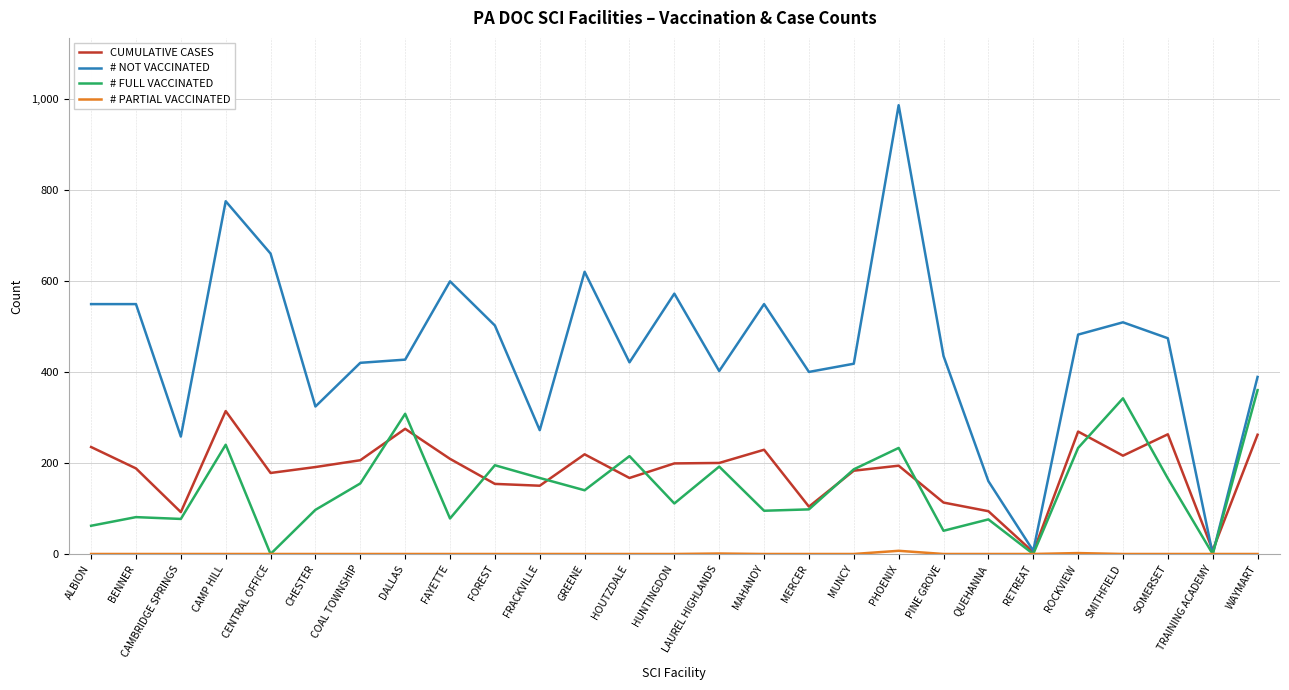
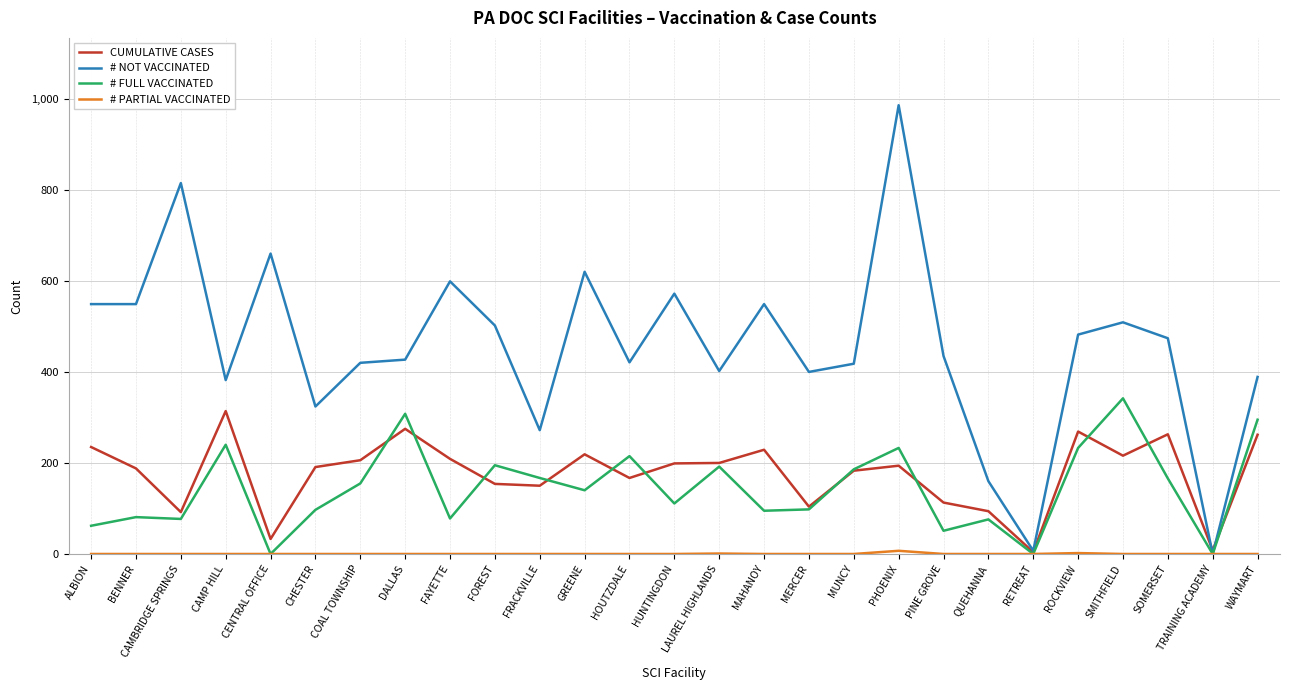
  {
    "CUMULATIVE CASES": {
      "ALBION": 240,
      "BENNER": 190,
      "CAMBRIDGE SPRINGS": 90,
      "CAMP HILL": 310,
-     "CENTRAL OFFICE": 180,
+     "CENTRAL OFFICE": 30,
      "CHESTER": 190,
      "COAL TOWNSHIP": 210,
      "DALLAS": 280,
      "FAYETTE": 210,
      "FOREST": 150,
      "FRACKVILLE": 150,
      "GREENE": 220,
      "HOUTZDALE": 170,
      "HUNTINGDON": 200,
      "LAUREL HIGHLANDS": 200,
      "MAHANOY": 230,
      "MERCER": 100,
      "PHOENIX": 190,
      "PINE GROVE": 110,
      "QUEHANNA": 90,
      "ROCKVIEW": 270,
      "SMITHFIELD": 220,
      "SOMERSET": 260,
      "TRAINING ACADEMY": 10,
      "WAYMART": 260
    },
    "# NOT VACCINATED": {
      "ALBION": 550,
      "BENNER": 550,
-     "CAMBRIDGE SPRINGS": 260,
-     "CAMP HILL": 780,
+     "CAMBRIDGE SPRINGS": 820,
+     "CAMP HILL": 380,
      "CENTRAL OFFICE": 660,
      "CHESTER": 320,
      "COAL TOWNSHIP": 420,
      "DALLAS": 430,
      "FAYETTE": 600,
      "FOREST": 500,
      "FRACKVILLE": 270,
      "GREENE": 620,
      "HOUTZDALE": 420,
      "HUNTINGDON": 570,
      "LAUREL HIGHLANDS": 400,
      "MAHANOY": 550,
      "MERCER": 400,
      "MUNCY": 420,
      "PHOENIX": 990,
      "PINE GROVE": 440,
      "QUEHANNA": 160,
      "ROCKVIEW": 480,
      "SMITHFIELD": 510,
      "SOMERSET": 470,
      "WAYMART": 390
    },
    "# FULL VACCINATED": {
      "ALBION": 60,
      "BENNER": 80,
      "CAMBRIDGE SPRINGS": 80,
      "CAMP HILL": 240,
      "CHESTER": 100,
      "COAL TOWNSHIP": 160,
      "DALLAS": 310,
      "FAYETTE": 80,
      "FOREST": 200,
      "FRACKVILLE": 170,
      "GREENE": 140,
      "HOUTZDALE": 220,
      "HUNTINGDON": 110,
      "LAUREL HIGHLANDS": 190,
      "MAHANOY": 100,
      "MERCER": 100,
      "PHOENIX": 230,
      "PINE GROVE": 50,
      "QUEHANNA": 80,
      "ROCKVIEW": 230,
      "SMITHFIELD": 340,
      "SOMERSET": 170,
-     "WAYMART": 360
+     "WAYMART": 300
    },
    "# PARTIAL VACCINATED": {
      "ALBION": 0,
      "BENNER": 0,
      "CAMBRIDGE SPRINGS": 0,
      "CAMP HILL": 0,
      "CHESTER": 0,
      "COAL TOWNSHIP": 0,
      "DALLAS": 0,
      "FAYETTE": 0,
      "FOREST": 0,
      "FRACKVILLE": 0,
      "GREENE": 0,
      "HOUTZDALE": 0,
      "HUNTINGDON": 0,
      "LAUREL HIGHLANDS": 0,
      "MAHANOY": 0,
      "MERCER": 0,
      "MUNCY": 0,
      "PHOENIX": 10,
      "PINE GROVE": 0,
      "QUEHANNA": 0,
      "ROCKVIEW": 0,
      "SMITHFIELD": 0,
      "SOMERSET": 0,
      "WAYMART": 0
    }
  }
